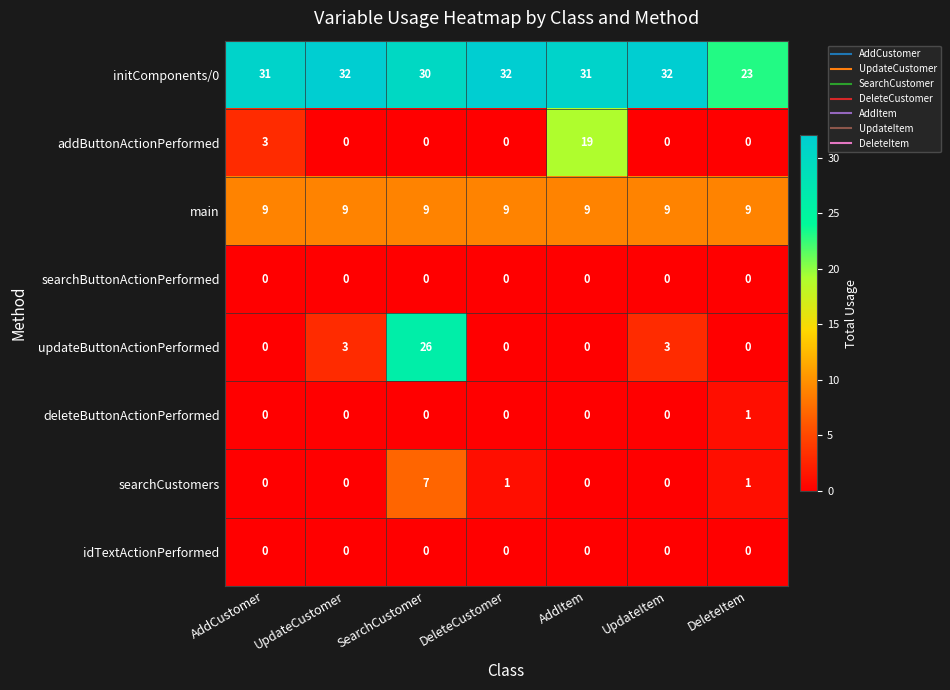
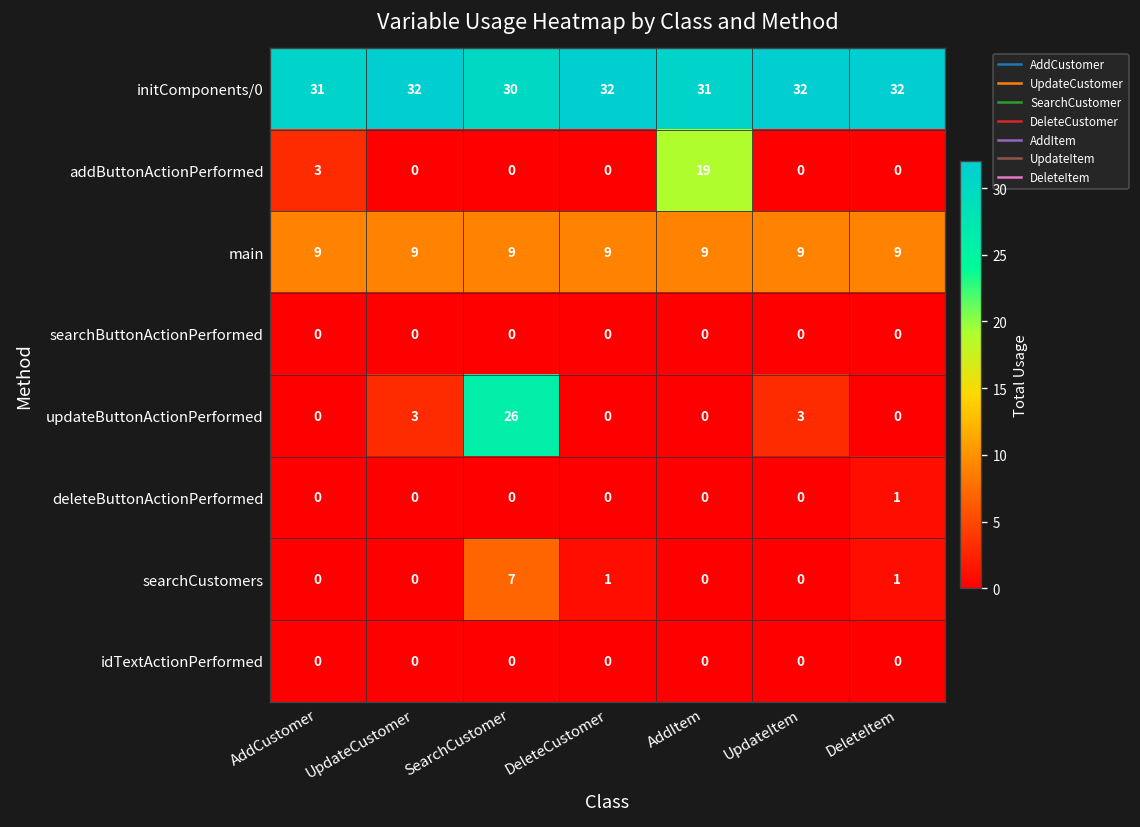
  {
    "initComponents/0": {
      "AddCustomer": 31,
      "UpdateCustomer": 32,
      "SearchCustomer": 30,
      "DeleteCustomer": 32,
      "AddItem": 31,
      "UpdateItem": 32,
-     "DeleteItem": 23
+     "DeleteItem": 32
    },
    "addButtonActionPerformed": {
      "AddCustomer": 3,
      "UpdateCustomer": 0,
      "SearchCustomer": 0,
      "DeleteCustomer": 0,
      "AddItem": 19,
      "UpdateItem": 0,
      "DeleteItem": 0
    },
    "main": {
      "AddCustomer": 9,
      "UpdateCustomer": 9,
      "SearchCustomer": 9,
      "DeleteCustomer": 9,
      "AddItem": 9,
      "UpdateItem": 9,
      "DeleteItem": 9
    },
    "searchButtonActionPerformed": {
      "AddCustomer": 0,
      "UpdateCustomer": 0,
      "SearchCustomer": 0,
      "DeleteCustomer": 0,
      "AddItem": 0,
      "UpdateItem": 0,
      "DeleteItem": 0
    },
    "updateButtonActionPerformed": {
      "AddCustomer": 0,
      "UpdateCustomer": 3,
      "SearchCustomer": 26,
      "DeleteCustomer": 0,
      "AddItem": 0,
      "UpdateItem": 3,
      "DeleteItem": 0
    },
    "deleteButtonActionPerformed": {
      "AddCustomer": 0,
      "UpdateCustomer": 0,
      "SearchCustomer": 0,
      "DeleteCustomer": 0,
      "AddItem": 0,
      "UpdateItem": 0,
      "DeleteItem": 1
    },
    "searchCustomers": {
      "AddCustomer": 0,
      "UpdateCustomer": 0,
      "SearchCustomer": 7,
      "DeleteCustomer": 1,
      "AddItem": 0,
      "UpdateItem": 0,
      "DeleteItem": 1
    },
    "idTextActionPerformed": {
      "AddCustomer": 0,
      "UpdateCustomer": 0,
      "SearchCustomer": 0,
      "DeleteCustomer": 0,
      "AddItem": 0,
      "UpdateItem": 0,
      "DeleteItem": 0
    }
  }
